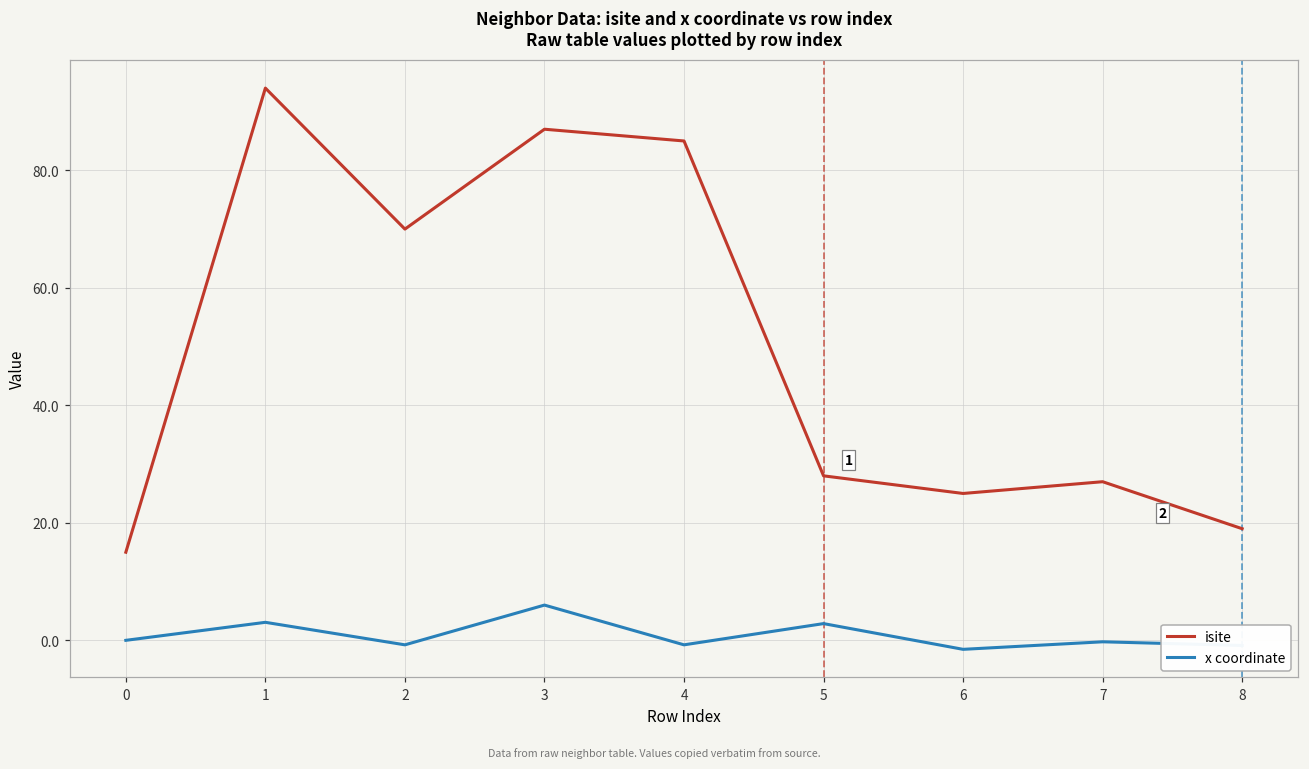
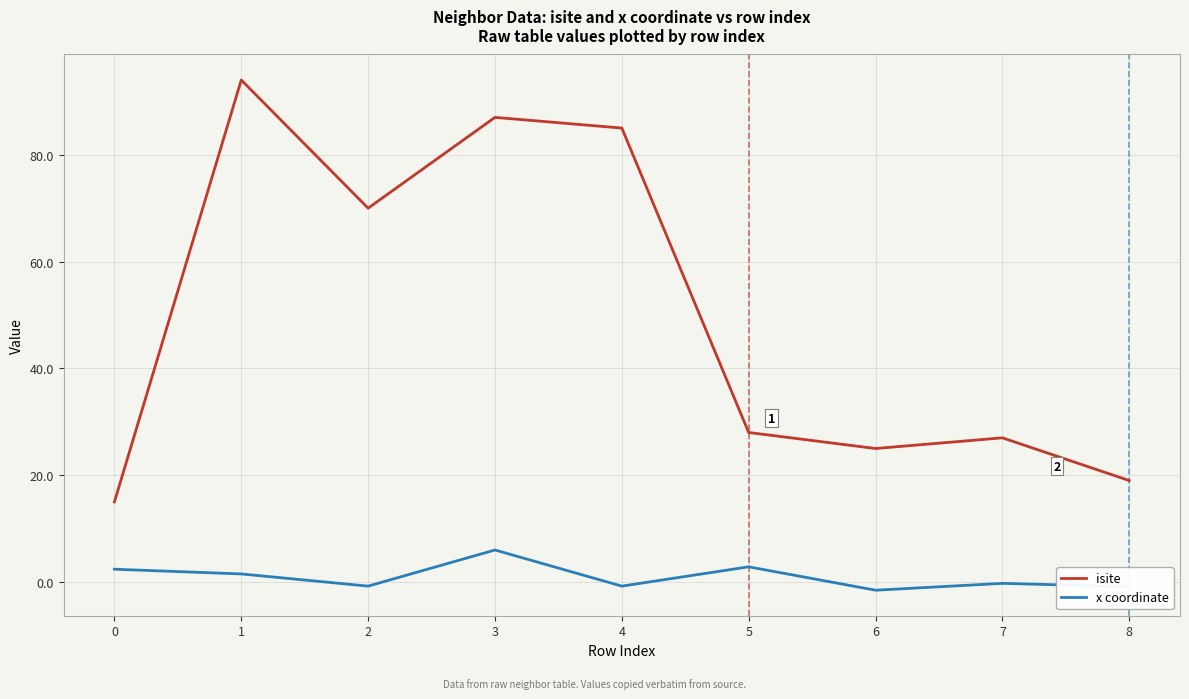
  {
    "isite": {
      "0": 15,
      "1": 94,
      "2": 70,
      "3": 87,
      "4": 85,
      "6": 25,
      "7": 27,
      "8": 19
    },
    "x coordinate": {
-     "0": 0,
-     "1": 3,
+     "0": 2,
+     "1": 2,
      "2": -1,
      "3": 6,
      "4": -1,
      "5": 3,
      "6": -2,
      "7": 0
    }
  }
